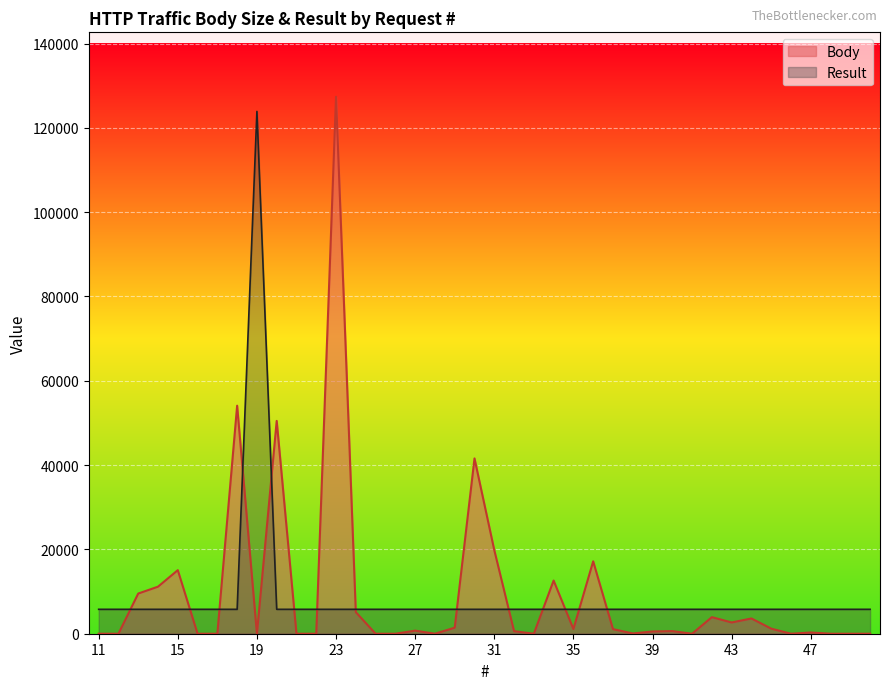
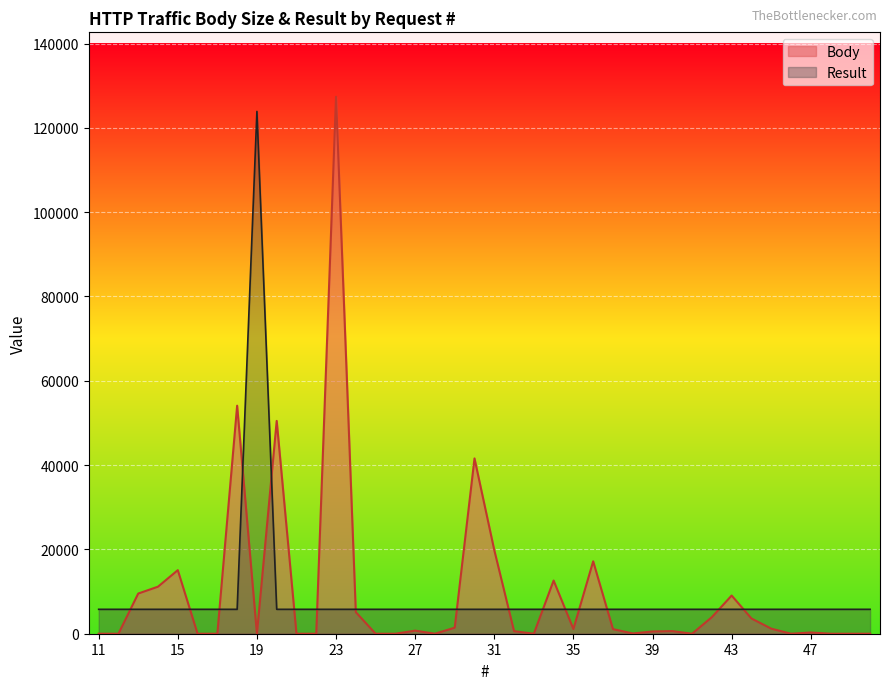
  {
    "Body": {
-     "43": 3000,
+     "43": 9000,
      "47": 0
    },
    "Result": {
      "43": 6000,
      "47": 6000
    }
  }
